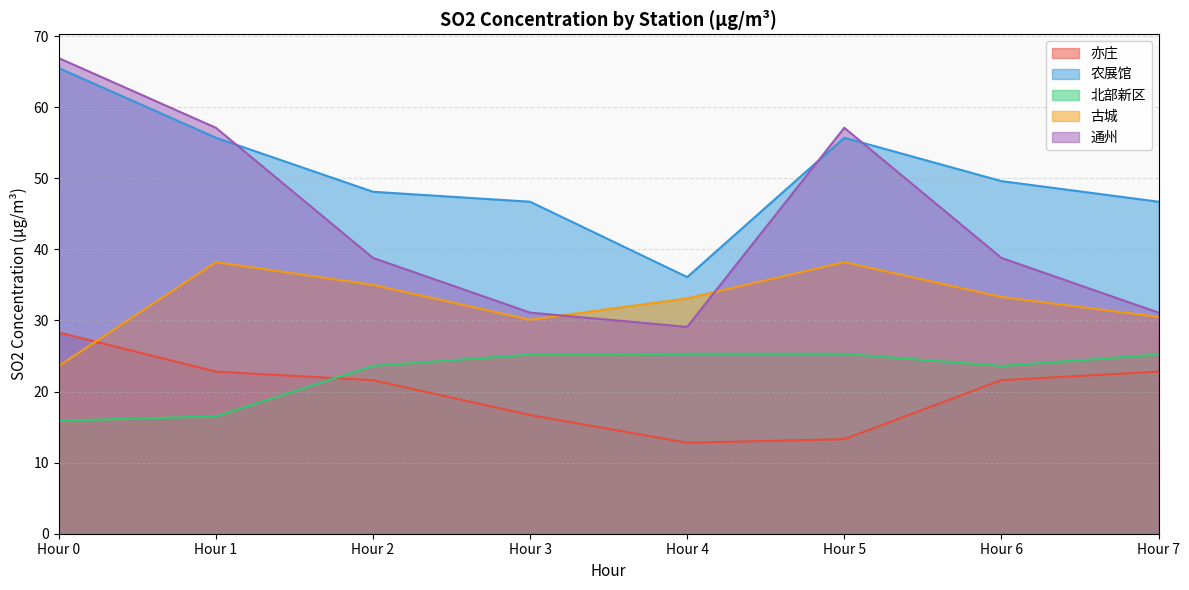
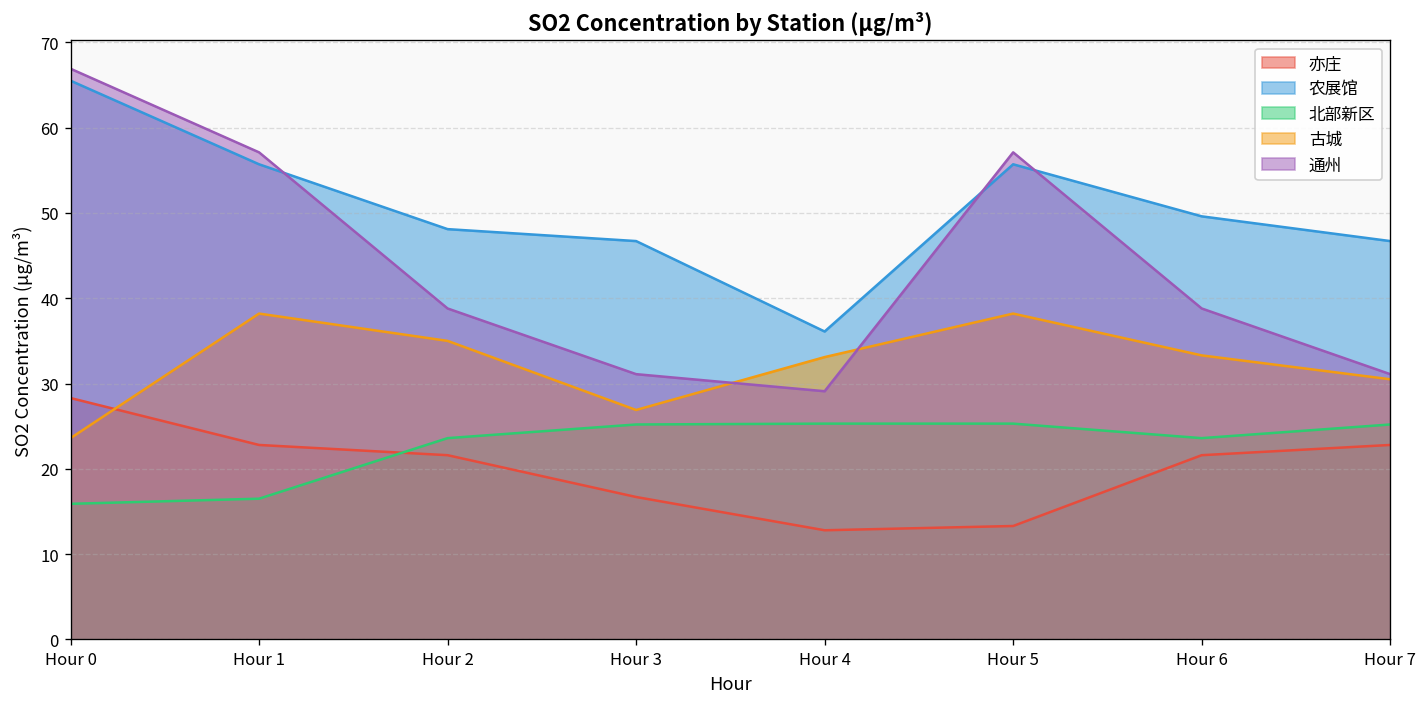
  {
    "亦庄": {
      "Hour 0": 28,
      "Hour 1": 23,
      "Hour 2": 22,
      "Hour 3": 17,
      "Hour 4": 13,
      "Hour 5": 13,
      "Hour 6": 22,
      "Hour 7": 23
    },
    "农展馆": {
      "Hour 0": 66,
      "Hour 1": 56,
      "Hour 2": 48,
      "Hour 3": 47,
      "Hour 4": 36,
      "Hour 5": 56,
      "Hour 6": 50,
      "Hour 7": 47
    },
    "北部新区": {
      "Hour 0": 16,
      "Hour 1": 17,
      "Hour 2": 24,
      "Hour 3": 25,
      "Hour 4": 25,
      "Hour 5": 25,
      "Hour 6": 24,
      "Hour 7": 25
    },
    "古城": {
      "Hour 0": 24,
      "Hour 1": 38,
      "Hour 2": 35,
-     "Hour 3": 30,
+     "Hour 3": 27,
      "Hour 4": 33,
      "Hour 5": 38,
      "Hour 6": 33,
      "Hour 7": 31
    },
    "通州": {
      "Hour 0": 67,
      "Hour 1": 57,
      "Hour 2": 39,
      "Hour 3": 31,
      "Hour 4": 29,
      "Hour 5": 57,
      "Hour 6": 39,
      "Hour 7": 31
    }
  }
